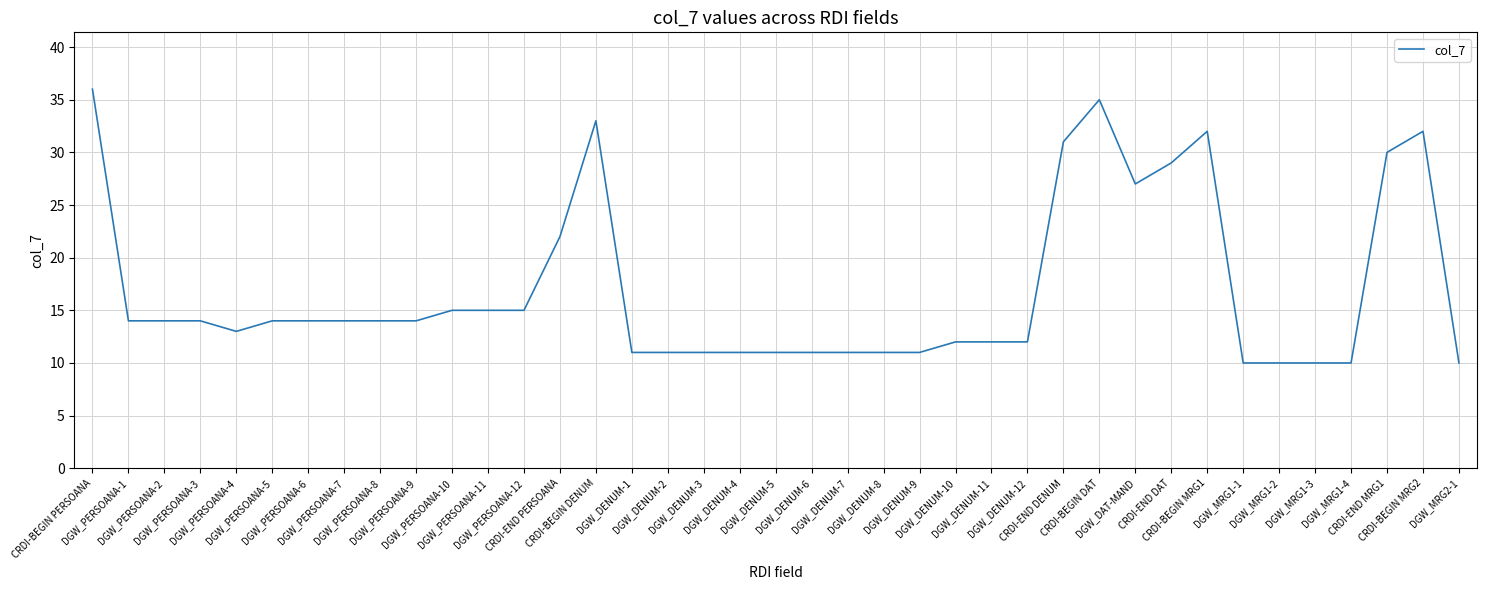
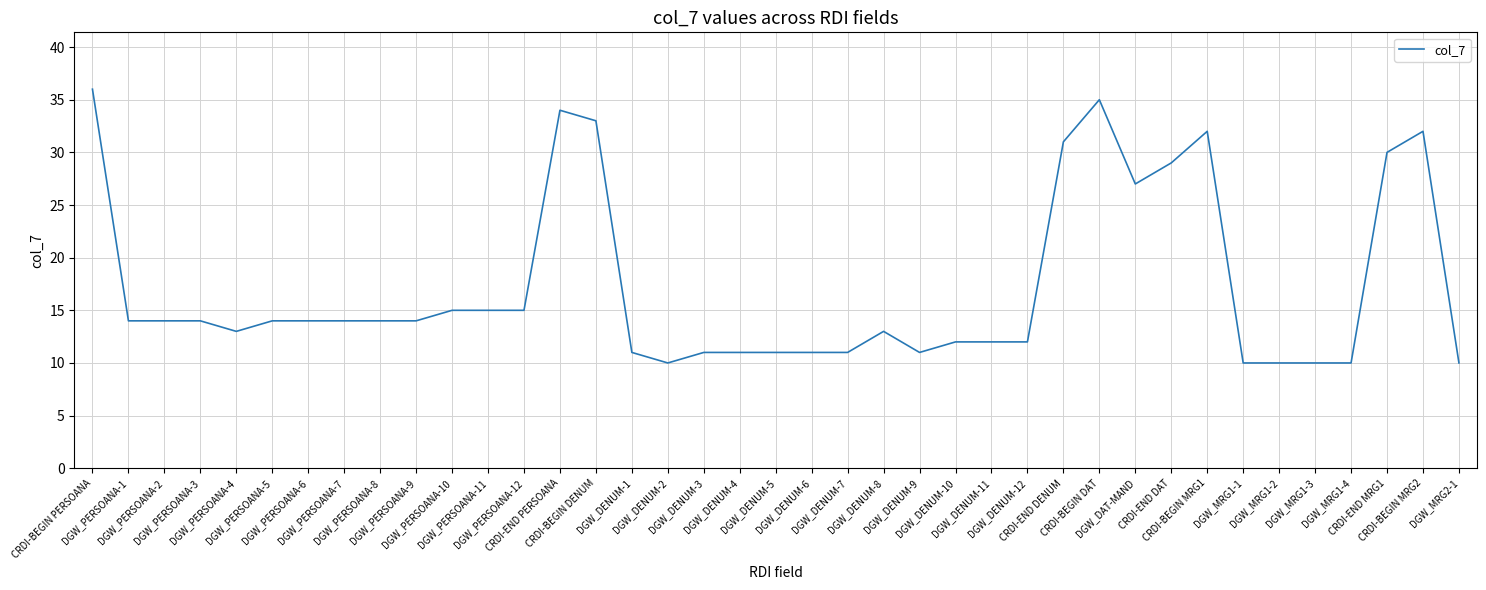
  {
    "CRDI-BEGIN PERSOANA": 36,
    "DGW_PERSOANA-1": 14,
    "DGW_PERSOANA-2": 14,
    "DGW_PERSOANA-3": 14,
    "DGW_PERSOANA-4": 13,
    "DGW_PERSOANA-5": 14,
    "DGW_PERSOANA-6": 14,
    "DGW_PERSOANA-7": 14,
    "DGW_PERSOANA-8": 14,
    "DGW_PERSOANA-9": 14,
    "DGW_PERSOANA-10": 15,
    "DGW_PERSOANA-11": 15,
    "DGW_PERSOANA-12": 15,
-   "CRDI-END PERSOANA": 22,
+   "CRDI-END PERSOANA": 34,
    "CRDI-BEGIN DENUM": 33,
    "DGW_DENUM-1": 11,
-   "DGW_DENUM-2": 11,
+   "DGW_DENUM-2": 10,
    "DGW_DENUM-3": 11,
    "DGW_DENUM-4": 11,
    "DGW_DENUM-5": 11,
    "DGW_DENUM-6": 11,
    "DGW_DENUM-7": 11,
-   "DGW_DENUM-8": 11,
+   "DGW_DENUM-8": 13,
    "DGW_DENUM-9": 11,
    "DGW_DENUM-10": 12,
    "DGW_DENUM-11": 12,
    "DGW_DENUM-12": 12,
    "CRDI-END DENUM": 31,
    "CRDI-BEGIN DAT": 35,
    "DGW_DAT-MAND": 27,
    "CRDI-END DAT": 29,
    "CRDI-BEGIN MRG1": 32,
    "DGW_MRG1-1": 10,
    "DGW_MRG1-2": 10,
    "DGW_MRG1-3": 10,
    "DGW_MRG1-4": 10,
    "CRDI-END MRG1": 30,
    "CRDI-BEGIN MRG2": 32,
    "DGW_MRG2-1": 10
  }
